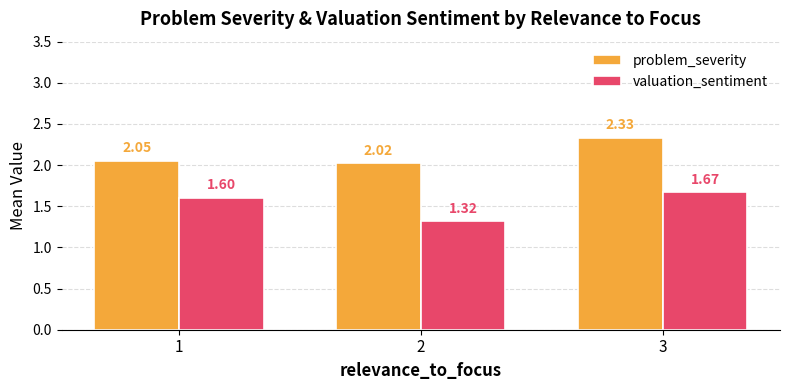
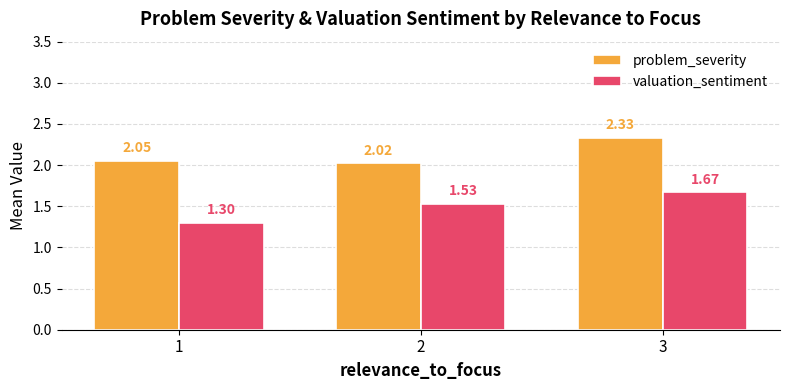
  {
    "problem_severity": {
      "1": 2.05,
      "2": 2.02,
      "3": 2.33
    },
    "valuation_sentiment": {
-     "1": 1.60,
-     "2": 1.32,
+     "1": 1.30,
+     "2": 1.53,
      "3": 1.67
    }
  }
